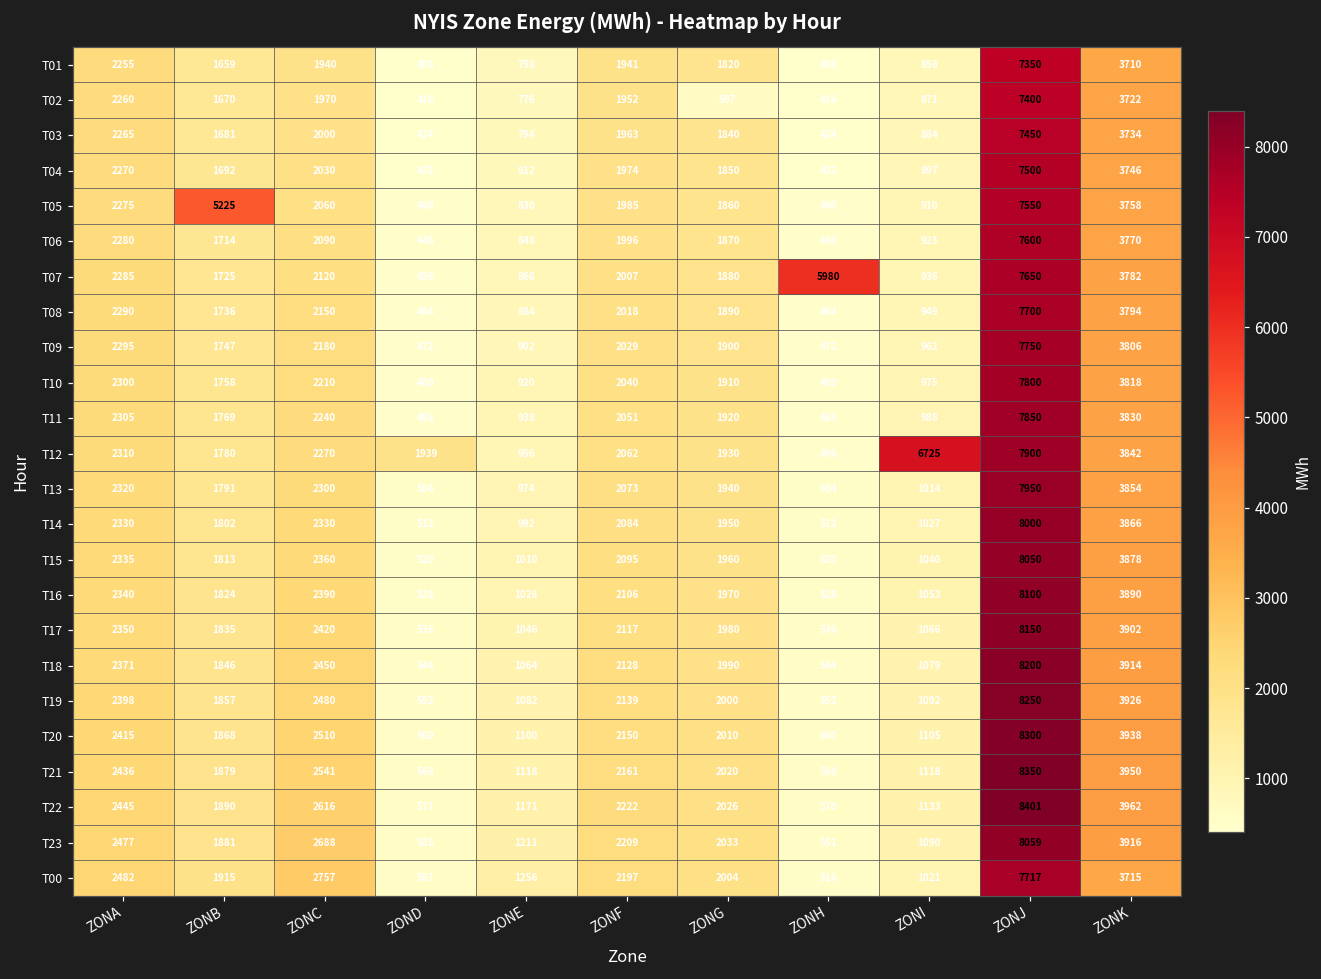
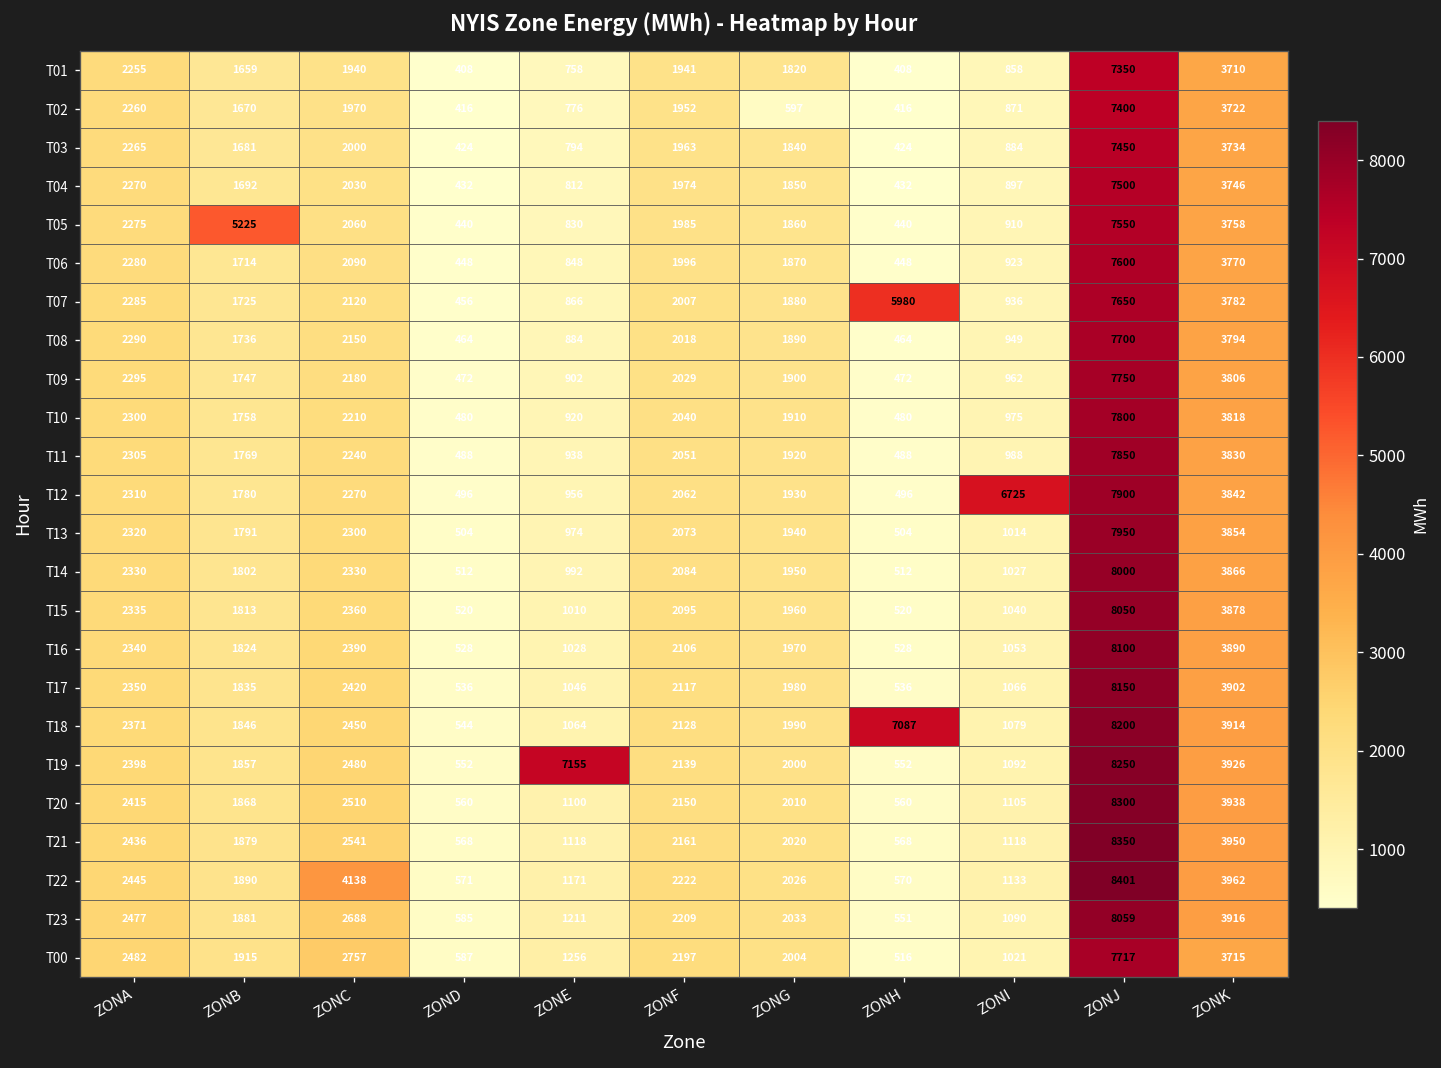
  {
    "T12": {
      "ZONA": 2310,
      "ZONB": 1780,
      "ZONC": 2270,
-     "ZOND": 1939,
+     "ZOND": 496,
      "ZONE": 956,
      "ZONF": 2062,
      "ZONG": 1930,
      "ZONH": 496,
      "ZONI": 6725,
      "ZONJ": 7900,
      "ZONK": 3842
    },
    "T18": {
      "ZONA": 2371,
      "ZONB": 1846,
      "ZONC": 2450,
      "ZOND": 544,
      "ZONE": 1064,
      "ZONF": 2128,
      "ZONG": 1990,
-     "ZONH": 544,
+     "ZONH": 7087,
      "ZONI": 1079,
      "ZONJ": 8200,
      "ZONK": 3914
    },
    "T19": {
      "ZONA": 2398,
      "ZONB": 1857,
      "ZONC": 2480,
      "ZOND": 552,
-     "ZONE": 1082,
+     "ZONE": 7155,
      "ZONF": 2139,
      "ZONG": 2000,
      "ZONH": 552,
      "ZONI": 1092,
      "ZONJ": 8250,
      "ZONK": 3926
    },
    "T22": {
      "ZONA": 2445,
      "ZONB": 1890,
-     "ZONC": 2616,
+     "ZONC": 4138,
      "ZOND": 571,
      "ZONE": 1171,
      "ZONF": 2222,
      "ZONG": 2026,
      "ZONH": 570,
      "ZONI": 1133,
      "ZONJ": 8401,
      "ZONK": 3962
    }
  }
